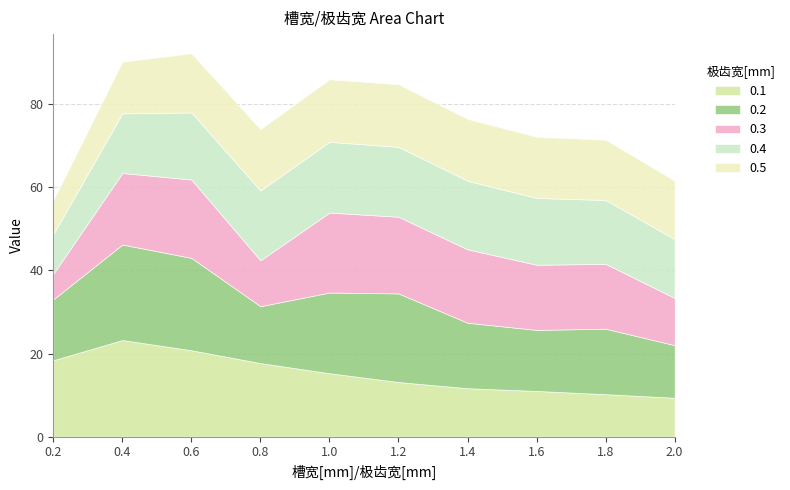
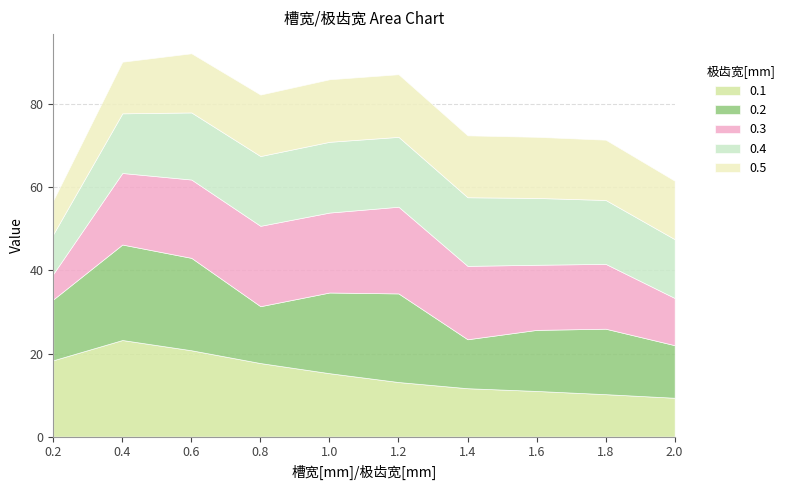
  {
    "0.2": {
      "0.2": 15,
      "0.4": 23,
      "0.6": 22,
      "0.8": 14,
      "1.0": 19,
      "1.2": 21,
-     "1.4": 16,
+     "1.4": 12,
      "1.6": 15,
      "1.8": 16,
      "2.0": 13
    },
    "0.3": {
      "0.2": 6,
      "0.4": 17,
      "0.6": 19,
-     "0.8": 11,
+     "0.8": 19,
      "1.0": 19,
-     "1.2": 18,
+     "1.2": 21,
      "1.4": 18,
      "1.6": 16,
      "1.8": 16,
      "2.0": 11
    }
  }
